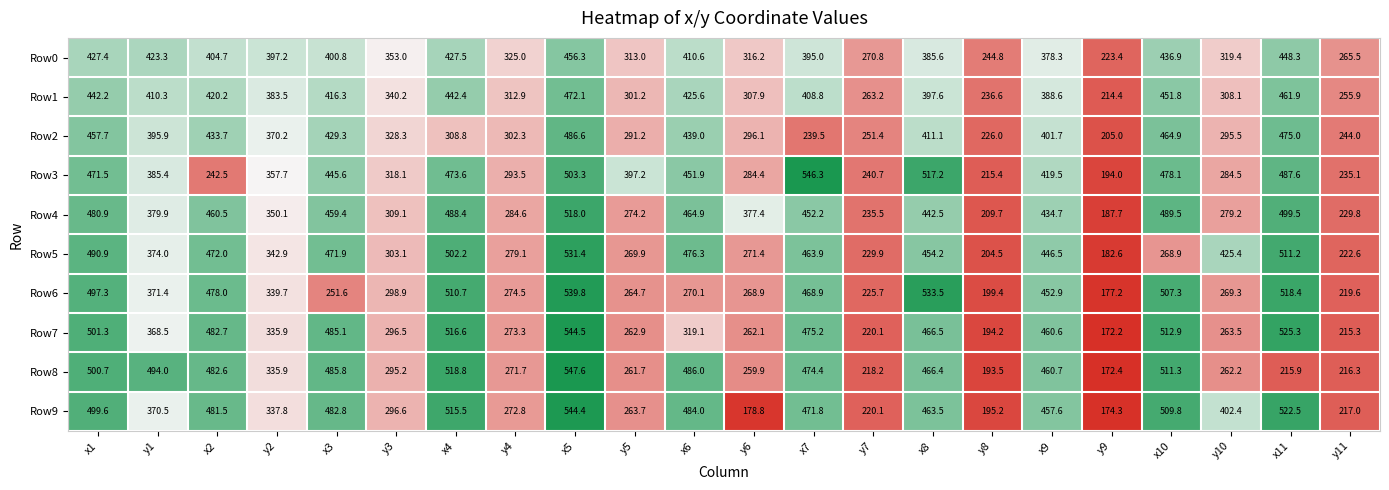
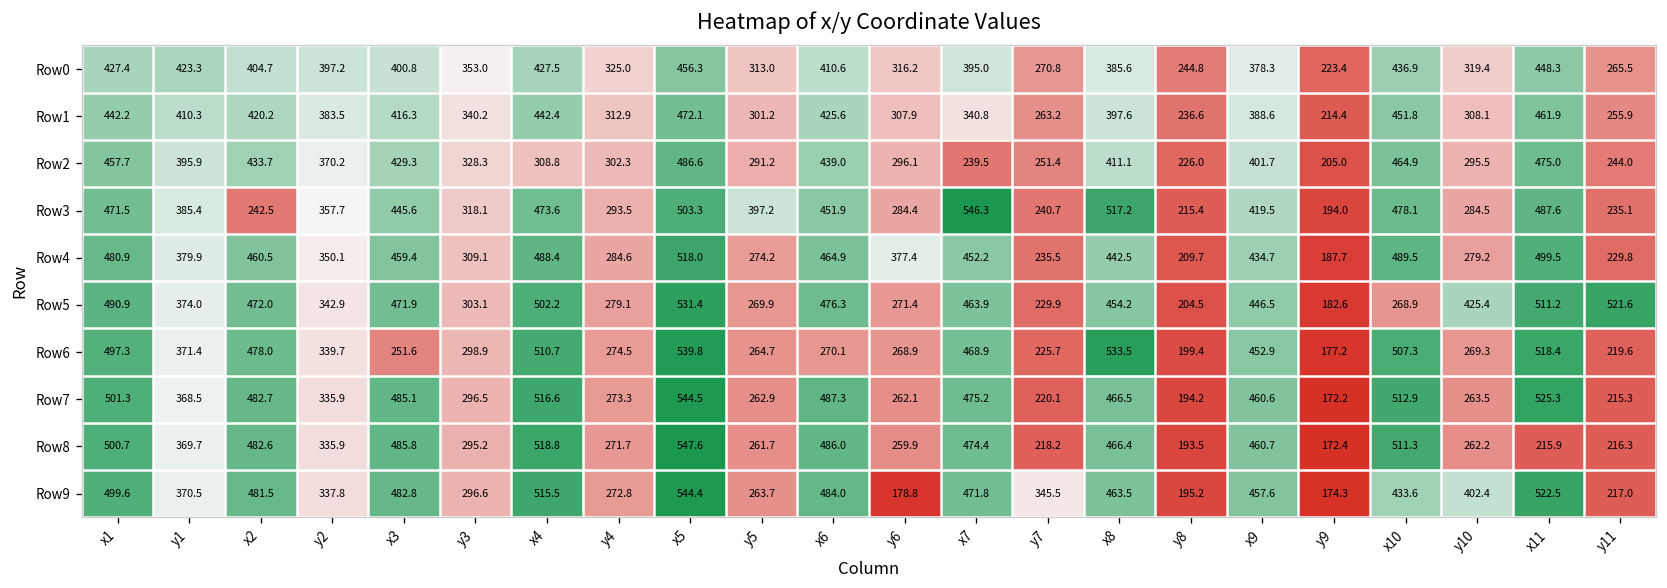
  {
    "Row1": {
      "x1": 442.2,
      "y1": 410.3,
      "x2": 420.2,
      "y2": 383.5,
      "x3": 416.3,
      "y3": 340.2,
      "x4": 442.4,
      "y4": 312.9,
      "x5": 472.1,
      "y5": 301.2,
      "x6": 425.6,
      "y6": 307.9,
-     "x7": 408.8,
+     "x7": 340.8,
      "y7": 263.2,
      "x8": 397.6,
      "y8": 236.6,
      "x9": 388.6,
      "y9": 214.4,
      "x10": 451.8,
      "y10": 308.1,
      "x11": 461.9,
      "y11": 255.9
    },
    "Row5": {
      "x1": 490.9,
      "y1": 374.0,
      "x2": 472.0,
      "y2": 342.9,
      "x3": 471.9,
      "y3": 303.1,
      "x4": 502.2,
      "y4": 279.1,
      "x5": 531.4,
      "y5": 269.9,
      "x6": 476.3,
      "y6": 271.4,
      "x7": 463.9,
      "y7": 229.9,
      "x8": 454.2,
      "y8": 204.5,
      "x9": 446.5,
      "y9": 182.6,
      "x10": 268.9,
      "y10": 425.4,
      "x11": 511.2,
-     "y11": 222.6
+     "y11": 521.6
    },
    "Row7": {
      "x1": 501.3,
      "y1": 368.5,
      "x2": 482.7,
      "y2": 335.9,
      "x3": 485.1,
      "y3": 296.5,
      "x4": 516.6,
      "y4": 273.3,
      "x5": 544.5,
      "y5": 262.9,
-     "x6": 319.1,
+     "x6": 487.3,
      "y6": 262.1,
      "x7": 475.2,
      "y7": 220.1,
      "x8": 466.5,
      "y8": 194.2,
      "x9": 460.6,
      "y9": 172.2,
      "x10": 512.9,
      "y10": 263.5,
      "x11": 525.3,
      "y11": 215.3
    },
    "Row8": {
      "x1": 500.7,
-     "y1": 494.0,
+     "y1": 369.7,
      "x2": 482.6,
      "y2": 335.9,
      "x3": 485.8,
      "y3": 295.2,
      "x4": 518.8,
      "y4": 271.7,
      "x5": 547.6,
      "y5": 261.7,
      "x6": 486.0,
      "y6": 259.9,
      "x7": 474.4,
      "y7": 218.2,
      "x8": 466.4,
      "y8": 193.5,
      "x9": 460.7,
      "y9": 172.4,
      "x10": 511.3,
      "y10": 262.2,
      "x11": 215.9,
      "y11": 216.3
    },
    "Row9": {
      "x1": 499.6,
      "y1": 370.5,
      "x2": 481.5,
      "y2": 337.8,
      "x3": 482.8,
      "y3": 296.6,
      "x4": 515.5,
      "y4": 272.8,
      "x5": 544.4,
      "y5": 263.7,
      "x6": 484.0,
      "y6": 178.8,
      "x7": 471.8,
-     "y7": 220.1,
+     "y7": 345.5,
      "x8": 463.5,
      "y8": 195.2,
      "x9": 457.6,
      "y9": 174.3,
-     "x10": 509.8,
+     "x10": 433.6,
      "y10": 402.4,
      "x11": 522.5,
      "y11": 217.0
    }
  }
